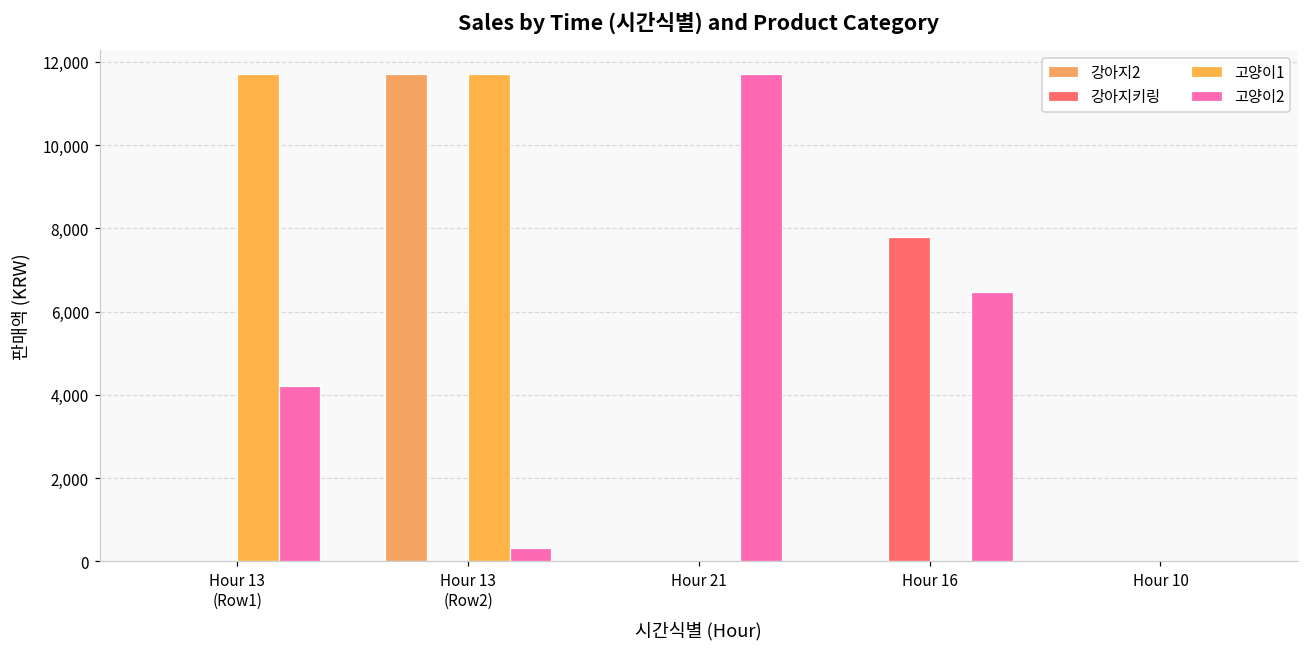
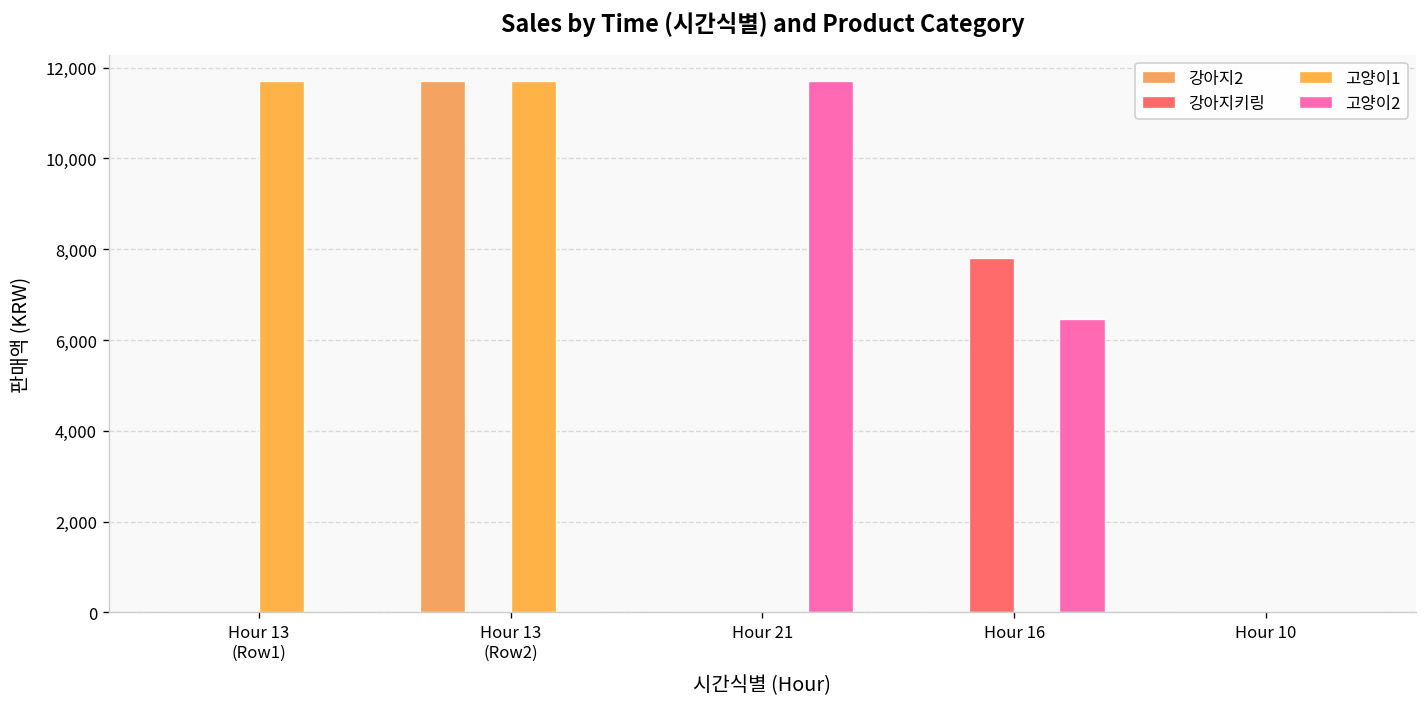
  {
    "고양이2": {
-     "Hour 13 (Row1)": "4,200",
-     "Hour 13 (Row2)": "300",
+     "Hour 13 (Row1)": "0",
+     "Hour 13 (Row2)": "0",
      "Hour 21": "11,700",
      "Hour 16": "6,500",
      "Hour 10": "0"
    }
  }
